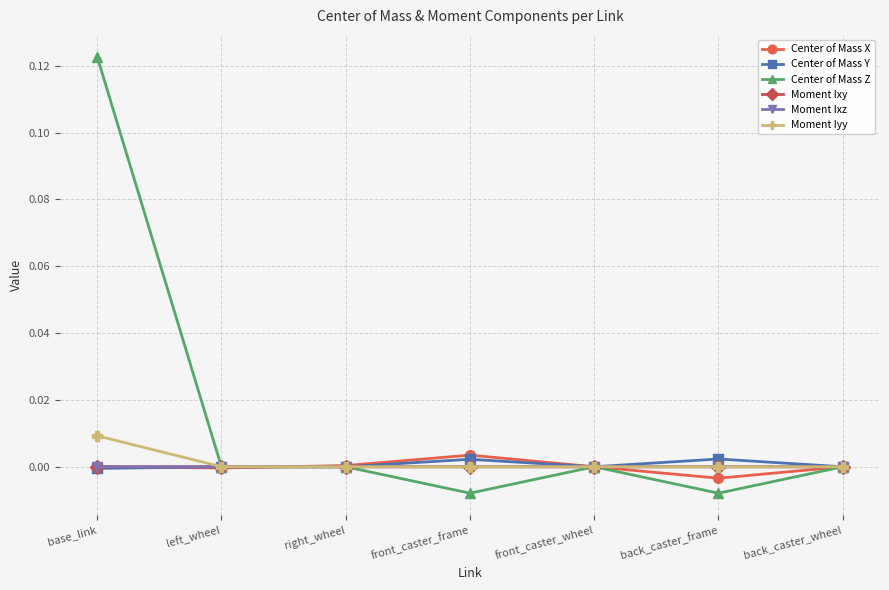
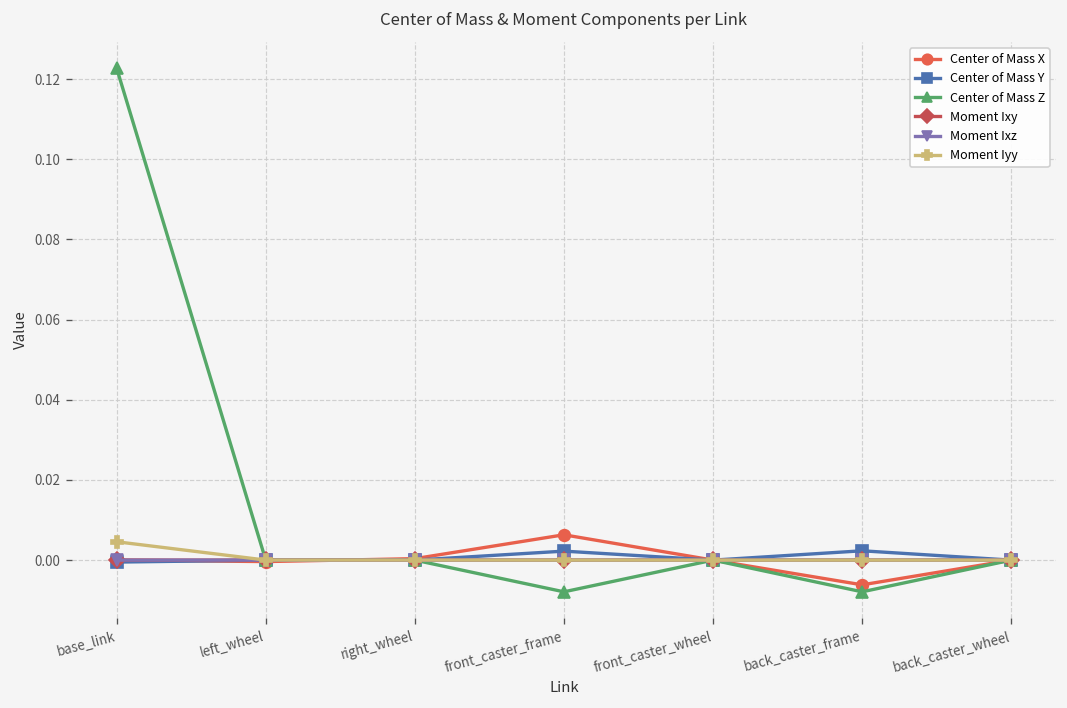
  {
    "Center of Mass X": {
-     "front_caster_frame": 0.003,
-     "back_caster_frame": -0.003
+     "front_caster_frame": 0.006,
+     "back_caster_frame": -0.006
    },
    "Center of Mass Z": {
      "base_link": 0.123,
      "front_caster_frame": -0.008,
      "back_caster_frame": -0.008
    },
    "Moment Iyy": {
-     "base_link": 0.009
+     "base_link": 0.005
    }
  }
